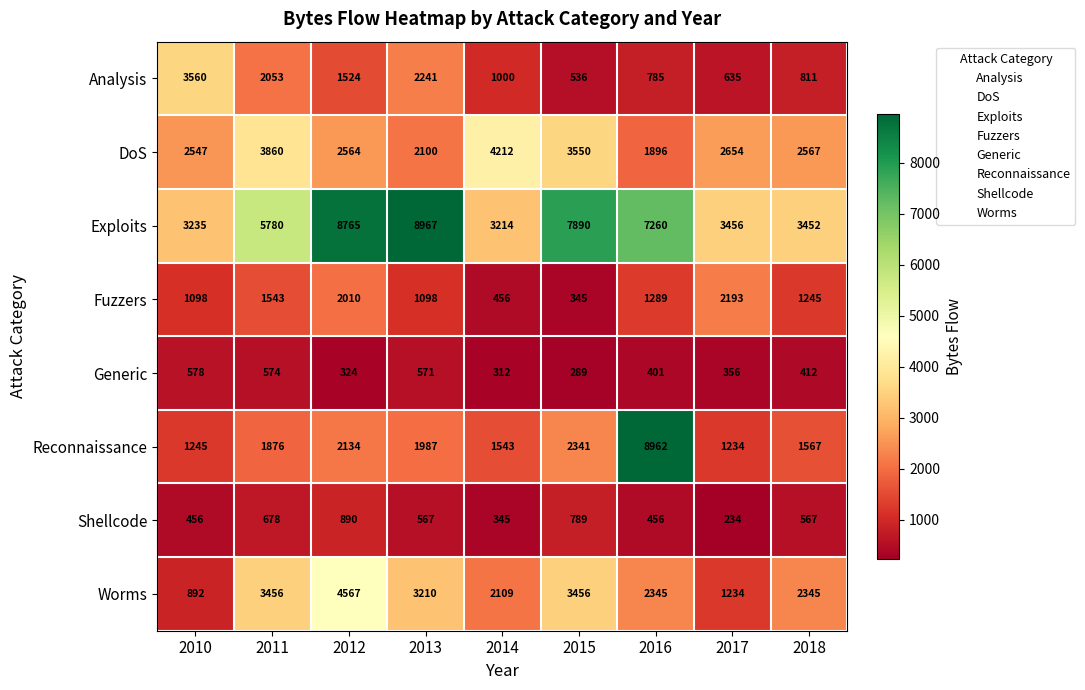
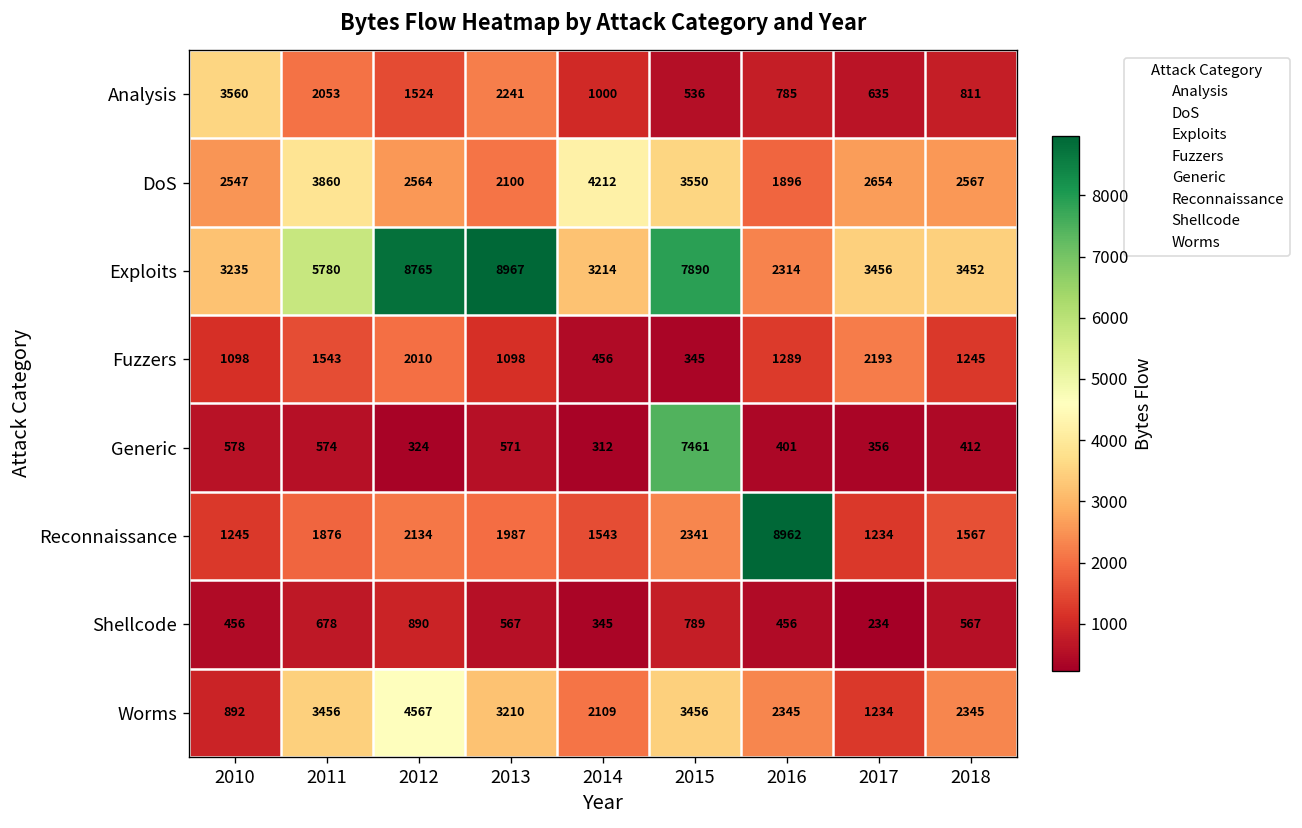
  {
    "Analysis": {
      "2010": 3560,
      "2011": 2053,
      "2012": 1524,
      "2013": 2241,
      "2014": 1000,
      "2015": 536,
      "2016": 785,
      "2017": 635,
      "2018": 811
    },
    "DoS": {
      "2010": 2547,
      "2011": 3860,
      "2012": 2564,
      "2013": 2100,
      "2014": 4212,
      "2015": 3550,
      "2016": 1896,
      "2017": 2654,
      "2018": 2567
    },
    "Exploits": {
      "2010": 3235,
      "2011": 5780,
      "2012": 8765,
      "2013": 8967,
      "2014": 3214,
      "2015": 7890,
-     "2016": 7260,
+     "2016": 2314,
      "2017": 3456,
      "2018": 3452
    },
    "Fuzzers": {
      "2010": 1098,
      "2011": 1543,
      "2012": 2010,
      "2013": 1098,
      "2014": 456,
      "2015": 345,
      "2016": 1289,
      "2017": 2193,
      "2018": 1245
    },
    "Generic": {
      "2010": 578,
      "2011": 574,
      "2012": 324,
      "2013": 571,
      "2014": 312,
-     "2015": 289,
+     "2015": 7461,
      "2016": 401,
      "2017": 356,
      "2018": 412
    },
    "Reconnaissance": {
      "2010": 1245,
      "2011": 1876,
      "2012": 2134,
      "2013": 1987,
      "2014": 1543,
      "2015": 2341,
      "2016": 8962,
      "2017": 1234,
      "2018": 1567
    },
    "Shellcode": {
      "2010": 456,
      "2011": 678,
      "2012": 890,
      "2013": 567,
      "2014": 345,
      "2015": 789,
      "2016": 456,
      "2017": 234,
      "2018": 567
    },
    "Worms": {
      "2010": 892,
      "2011": 3456,
      "2012": 4567,
      "2013": 3210,
      "2014": 2109,
      "2015": 3456,
      "2016": 2345,
      "2017": 1234,
      "2018": 2345
    }
  }
